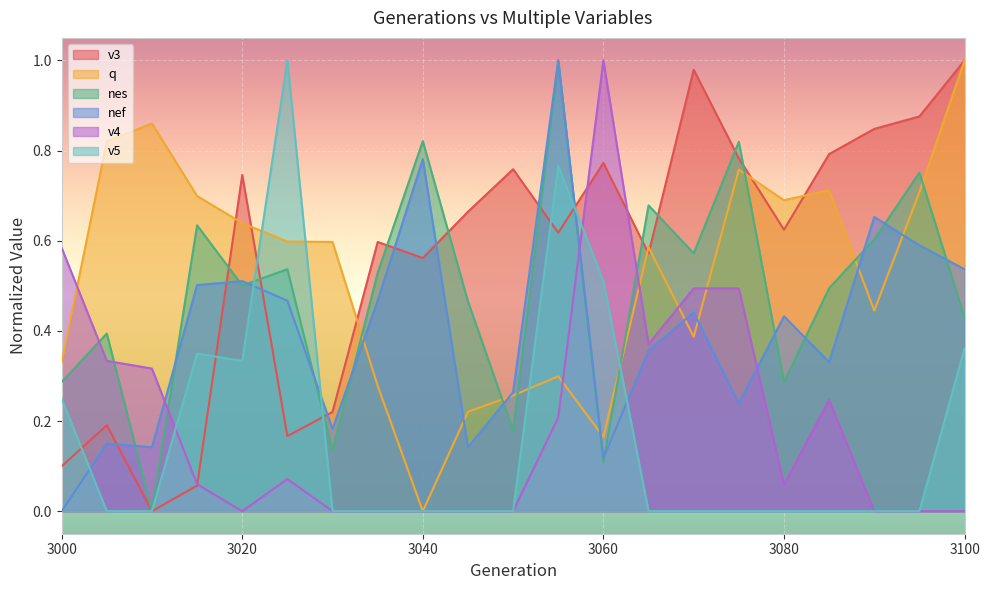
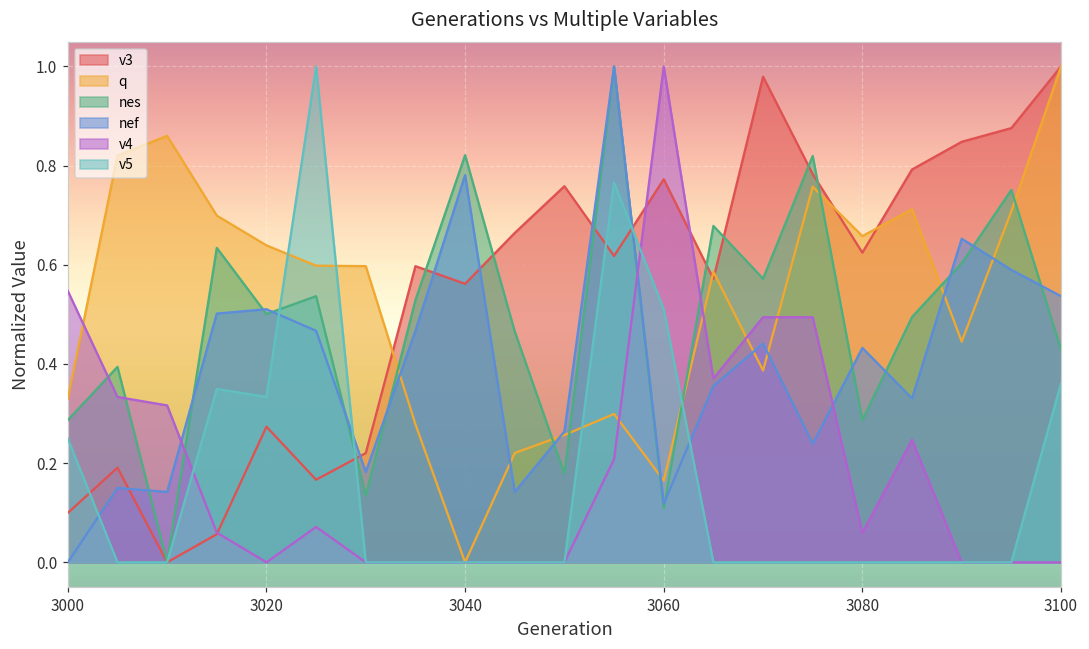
  {
    "v3": {
      "3000": 0.10,
-     "3020": 0.75,
+     "3020": 0.27,
      "3040": 0.56,
      "3060": 0.77,
      "3080": 0.62
    },
    "q": {
      "3000": 0.33,
      "3020": 0.64,
      "3060": 0.16,
-     "3080": 0.69
+     "3080": 0.66
    },
    "v4": {
-     "3000": 0.58,
+     "3000": 0.55,
      "3020": 0.00,
      "3060": 1.00,
      "3080": 0.06,
      "3100": 0.00
    }
  }
